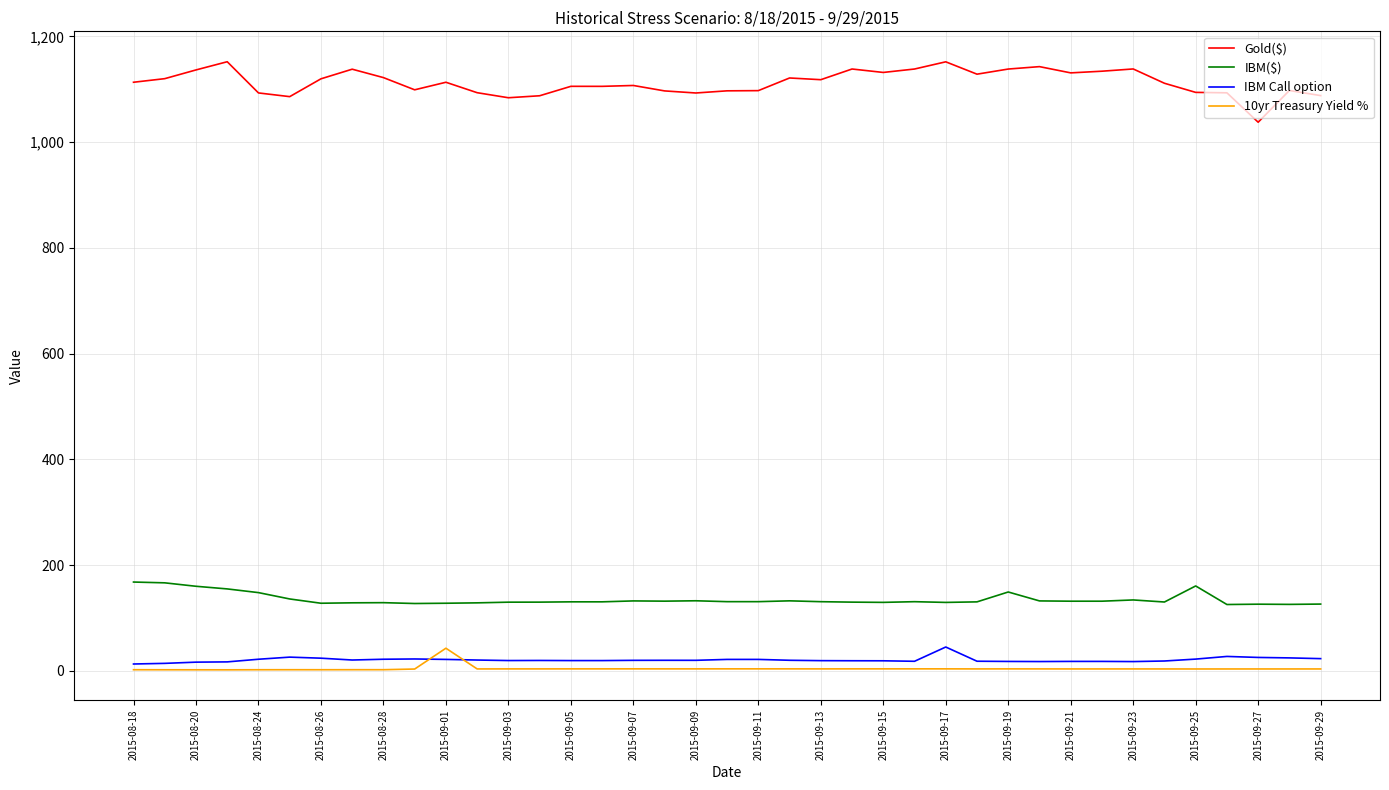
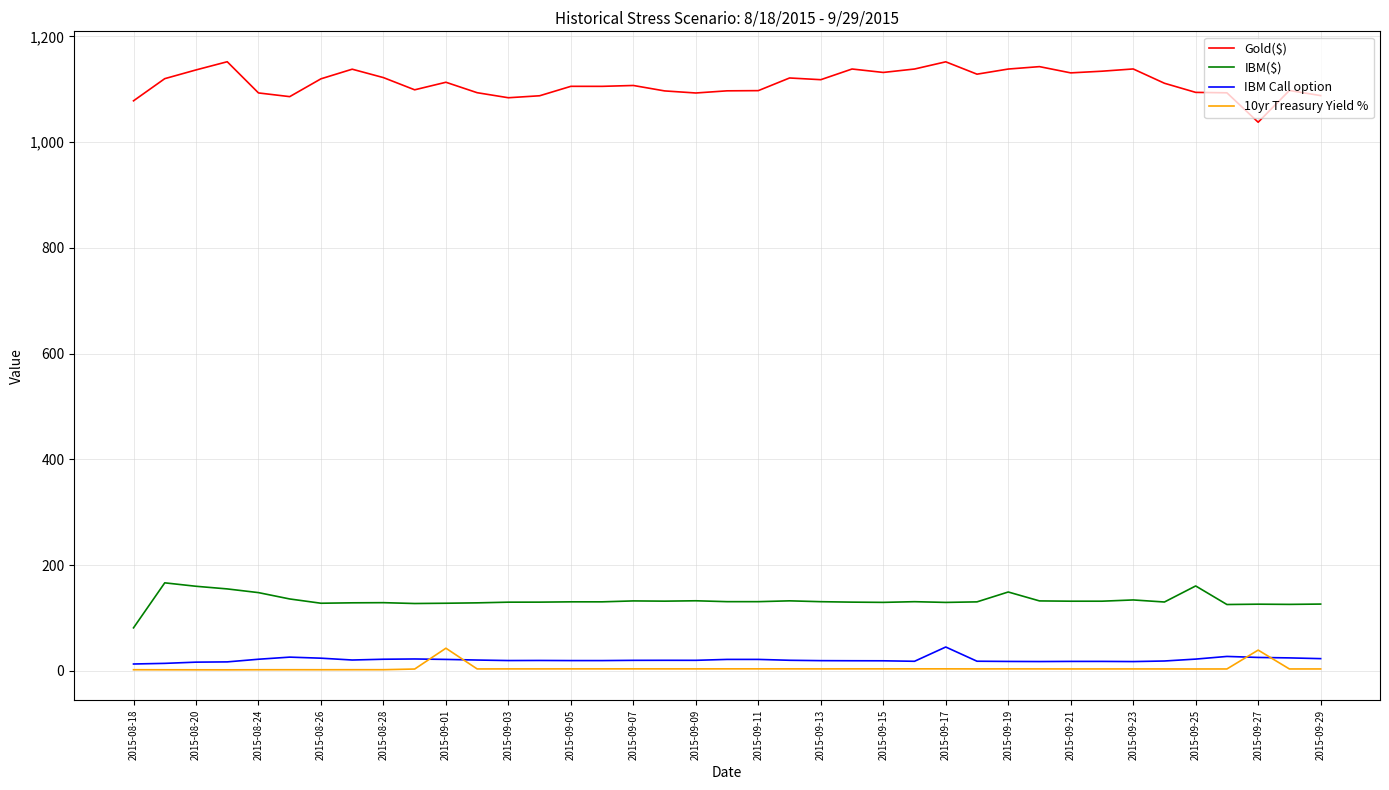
  {
    "Gold($)": {
-     "2015-08-18": "1,110",
+     "2015-08-18": "1,080",
      "2015-08-20": "1,140",
      "2015-08-24": "1,090",
      "2015-08-26": "1,120",
      "2015-08-28": "1,120",
      "2015-09-01": "1,110",
      "2015-09-03": "1,080",
      "2015-09-05": "1,110",
      "2015-09-07": "1,110",
      "2015-09-09": "1,090",
      "2015-09-11": "1,100",
      "2015-09-13": "1,120",
      "2015-09-15": "1,130",
      "2015-09-17": "1,150",
      "2015-09-19": "1,140",
      "2015-09-21": "1,130",
      "2015-09-23": "1,140",
      "2015-09-25": "1,090",
      "2015-09-27": "1,040"
    },
    "IBM($)": {
-     "2015-08-18": "170",
+     "2015-08-18": "80",
      "2015-08-20": "160",
      "2015-08-24": "150",
      "2015-08-26": "130",
      "2015-08-28": "130",
      "2015-09-01": "130",
      "2015-09-03": "130",
      "2015-09-05": "130",
      "2015-09-07": "130",
      "2015-09-09": "130",
      "2015-09-11": "130",
      "2015-09-13": "130",
      "2015-09-15": "130",
      "2015-09-17": "130",
      "2015-09-19": "150",
      "2015-09-21": "130",
      "2015-09-23": "130",
      "2015-09-25": "160",
      "2015-09-27": "130",
      "2015-09-29": "130"
    },
    "IBM Call option": {
      "2015-08-18": "10",
      "2015-08-20": "20",
      "2015-08-24": "20",
      "2015-08-26": "20",
      "2015-08-28": "20",
      "2015-09-01": "20",
      "2015-09-03": "20",
      "2015-09-05": "20",
      "2015-09-07": "20",
      "2015-09-09": "20",
      "2015-09-11": "20",
      "2015-09-13": "20",
      "2015-09-15": "20",
      "2015-09-17": "50",
      "2015-09-19": "20",
      "2015-09-21": "20",
      "2015-09-23": "20",
      "2015-09-25": "20",
      "2015-09-27": "30",
      "2015-09-29": "20"
    },
    "10yr Treasury Yield %": {
      "2015-08-18": "0",
      "2015-08-20": "0",
      "2015-08-24": "0",
      "2015-08-26": "0",
      "2015-08-28": "0",
      "2015-09-01": "40",
      "2015-09-03": "0",
      "2015-09-05": "0",
      "2015-09-07": "0",
      "2015-09-09": "0",
      "2015-09-11": "0",
      "2015-09-13": "0",
      "2015-09-15": "0",
      "2015-09-17": "0",
      "2015-09-19": "0",
      "2015-09-21": "0",
      "2015-09-23": "0",
      "2015-09-25": "0",
-     "2015-09-27": "0",
+     "2015-09-27": "40",
      "2015-09-29": "0"
    }
  }
